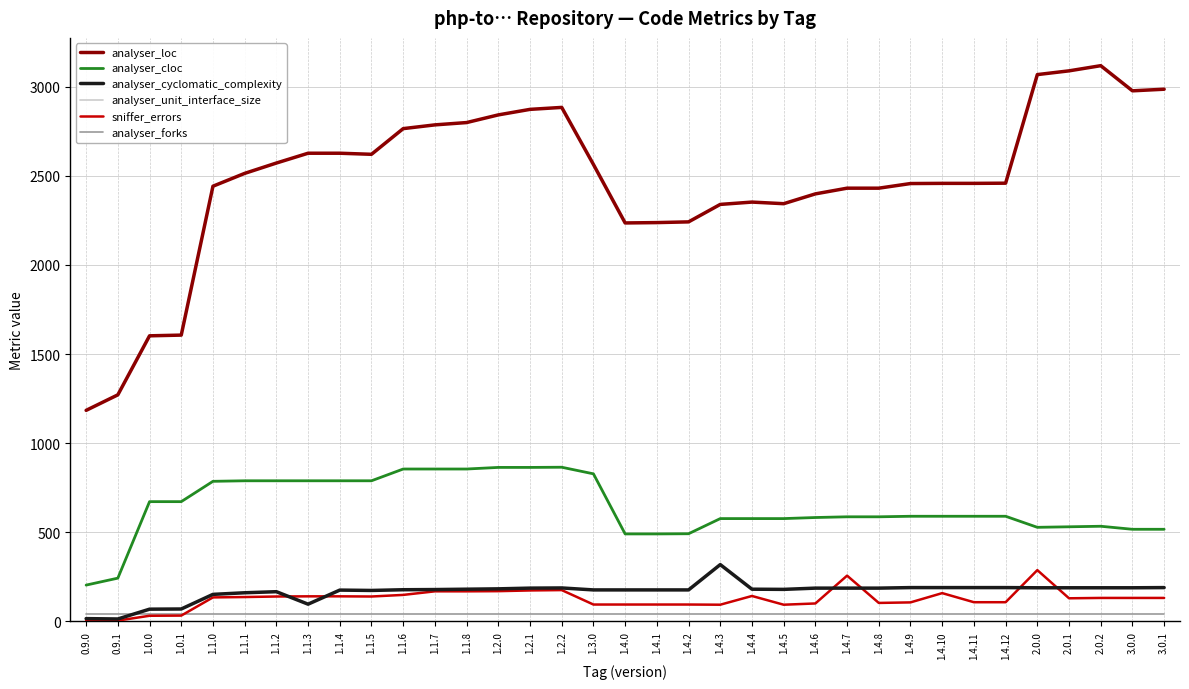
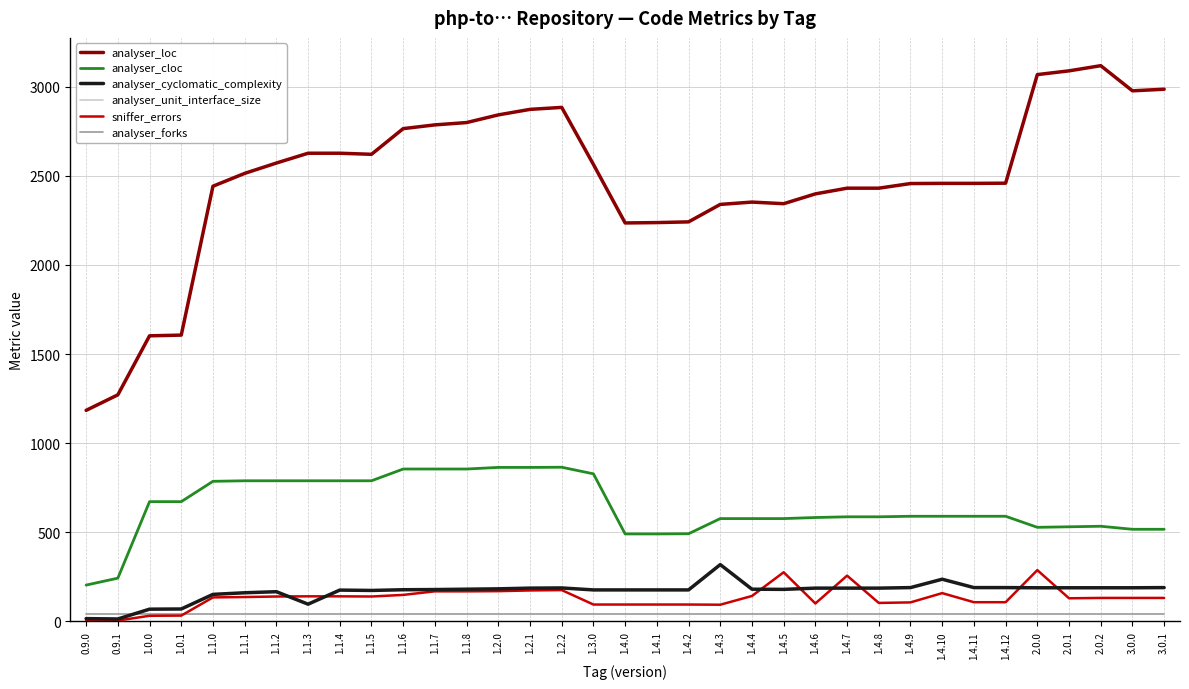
  {
    "analyser_loc": {
      "0.9.0": 1180,
      "0.9.1": 1270,
      "1.0.0": 1600,
      "1.0.1": 1610,
      "1.1.0": 2440,
      "1.1.1": 2510,
      "1.1.2": 2570,
      "1.1.3": 2630,
      "1.1.4": 2630,
      "1.1.5": 2620,
      "1.1.6": 2760,
      "1.1.7": 2790,
      "1.1.8": 2800,
      "1.2.0": 2840,
      "1.2.1": 2870,
      "1.2.2": 2880,
      "1.3.0": 2560,
      "1.4.0": 2240,
      "1.4.1": 2240,
      "1.4.2": 2240,
      "1.4.3": 2340,
      "1.4.4": 2350,
      "1.4.5": 2340,
      "1.4.6": 2400,
      "1.4.7": 2430,
      "1.4.8": 2430,
      "1.4.9": 2460,
      "1.4.10": 2460,
      "1.4.11": 2460,
      "1.4.12": 2460,
      "2.0.0": 3070,
      "2.0.1": 3090,
      "2.0.2": 3120,
      "3.0.0": 2980,
      "3.0.1": 2990
    },
    "analyser_cloc": {
      "0.9.0": 200,
      "0.9.1": 240,
      "1.0.0": 670,
      "1.0.1": 670,
      "1.1.0": 790,
      "1.1.1": 790,
      "1.1.2": 790,
      "1.1.3": 790,
      "1.1.4": 790,
      "1.1.5": 790,
      "1.1.6": 860,
      "1.1.7": 860,
      "1.1.8": 860,
      "1.2.0": 860,
      "1.2.1": 860,
      "1.2.2": 870,
      "1.3.0": 830,
      "1.4.0": 490,
      "1.4.1": 490,
      "1.4.2": 490,
      "1.4.3": 580,
      "1.4.4": 580,
      "1.4.5": 580,
      "1.4.6": 580,
      "1.4.7": 590,
      "1.4.8": 590,
      "1.4.9": 590,
      "1.4.10": 590,
      "1.4.11": 590,
      "1.4.12": 590,
      "2.0.0": 530,
      "2.0.1": 530,
      "2.0.2": 530,
      "3.0.0": 520,
      "3.0.1": 520
    },
    "analyser_cyclomatic_complexity": {
      "1.0.0": 70,
      "1.0.1": 70,
      "1.1.0": 150,
      "1.1.1": 160,
      "1.1.2": 170,
      "1.1.3": 100,
      "1.1.4": 180,
      "1.1.5": 170,
      "1.1.6": 180,
      "1.3.0": 180,
      "1.4.0": 180,
      "1.4.1": 180,
      "1.4.2": 180,
      "1.4.3": 320,
      "1.4.4": 180,
      "1.4.5": 180,
      "1.4.6": 190,
      "1.4.7": 190,
      "1.4.8": 190,
      "1.4.9": 190,
-     "1.4.10": 190,
+     "1.4.10": 240,
      "1.4.11": 190,
      "1.4.12": 190,
      "2.0.0": 190,
      "2.0.1": 190,
      "2.0.2": 190,
      "3.0.0": 190,
      "3.0.1": 190
    },
    "analyser_unit_interface_size": {
      "1.0.0": 0,
      "1.0.1": 0,
      "1.1.0": 0,
      "1.1.1": 0,
      "1.1.2": 0,
      "1.1.3": 0,
      "1.1.4": 0,
      "1.1.5": 0,
      "1.1.6": 0,
      "1.1.7": 0,
      "1.1.8": 0,
      "1.2.0": 0,
      "1.2.1": 0,
      "1.2.2": 0,
      "1.3.0": 0,
      "1.4.0": 0,
      "1.4.1": 0,
      "1.4.2": 0,
      "1.4.3": 0,
      "1.4.4": 0,
      "1.4.5": 0,
      "1.4.6": 0,
      "1.4.7": 0,
      "1.4.8": 0,
      "1.4.9": 0,
      "1.4.10": 0,
      "1.4.11": 0,
      "1.4.12": 0,
      "2.0.0": 0,
      "2.0.1": 0,
      "2.0.2": 0,
      "3.0.0": 0,
      "3.0.1": 0
    },
    "sniffer_errors": {
      "1.1.0": 140,
      "1.1.1": 140,
      "1.1.2": 140,
      "1.1.3": 140,
      "1.1.4": 140,
      "1.1.5": 140,
      "1.1.6": 150,
      "1.3.0": 100,
      "1.4.0": 100,
      "1.4.1": 100,
      "1.4.2": 100,
      "1.4.3": 90,
      "1.4.4": 140,
-     "1.4.5": 90,
+     "1.4.5": 280,
      "1.4.6": 100,
      "1.4.7": 260,
      "1.4.8": 100,
      "1.4.9": 110,
      "1.4.10": 160,
      "1.4.11": 110,
      "1.4.12": 110,
      "2.0.0": 290,
      "2.0.1": 130,
      "2.0.2": 130,
      "3.0.0": 130,
      "3.0.1": 130
    },
    "analyser_forks": {
      "0.9.0": 40,
      "0.9.1": 40,
      "1.1.0": 40,
      "1.1.1": 40,
      "1.1.2": 40,
      "1.1.3": 40,
      "1.1.4": 40,
      "1.1.5": 40,
      "1.1.6": 40,
      "1.1.7": 40,
      "1.1.8": 40,
      "1.2.0": 40,
      "1.2.1": 40,
      "1.2.2": 40,
      "1.3.0": 40,
      "1.4.0": 40,
      "1.4.1": 40,
      "1.4.2": 40,
      "1.4.3": 40,
      "1.4.4": 40,
      "1.4.5": 40,
      "1.4.6": 40,
      "1.4.7": 40,
      "1.4.8": 40,
      "1.4.9": 40,
      "1.4.10": 40,
      "1.4.11": 40,
      "1.4.12": 40,
      "2.0.0": 40,
      "2.0.1": 40,
      "2.0.2": 40,
      "3.0.0": 40,
      "3.0.1": 40
    }
  }
